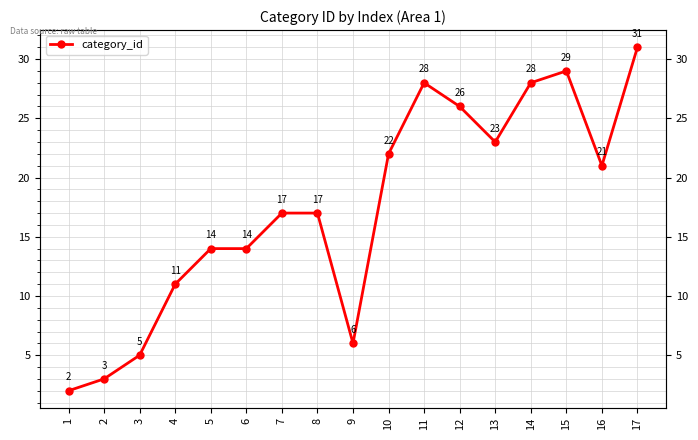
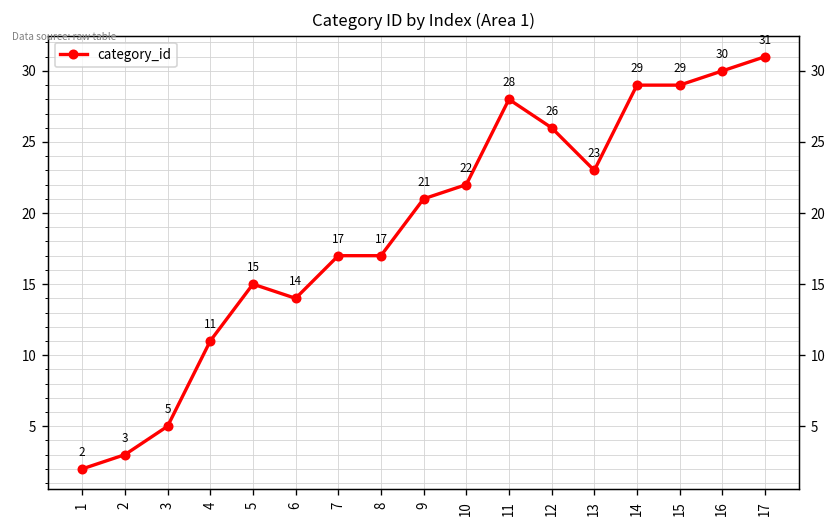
  {
    "1": 2,
    "2": 3,
    "3": 5,
    "4": 11,
-   "5": 14,
+   "5": 15,
    "6": 14,
    "7": 17,
    "8": 17,
-   "9": 6,
+   "9": 21,
    "10": 22,
    "11": 28,
    "12": 26,
    "13": 23,
-   "14": 28,
+   "14": 29,
    "15": 29,
-   "16": 21,
+   "16": 30,
    "17": 31
  }
